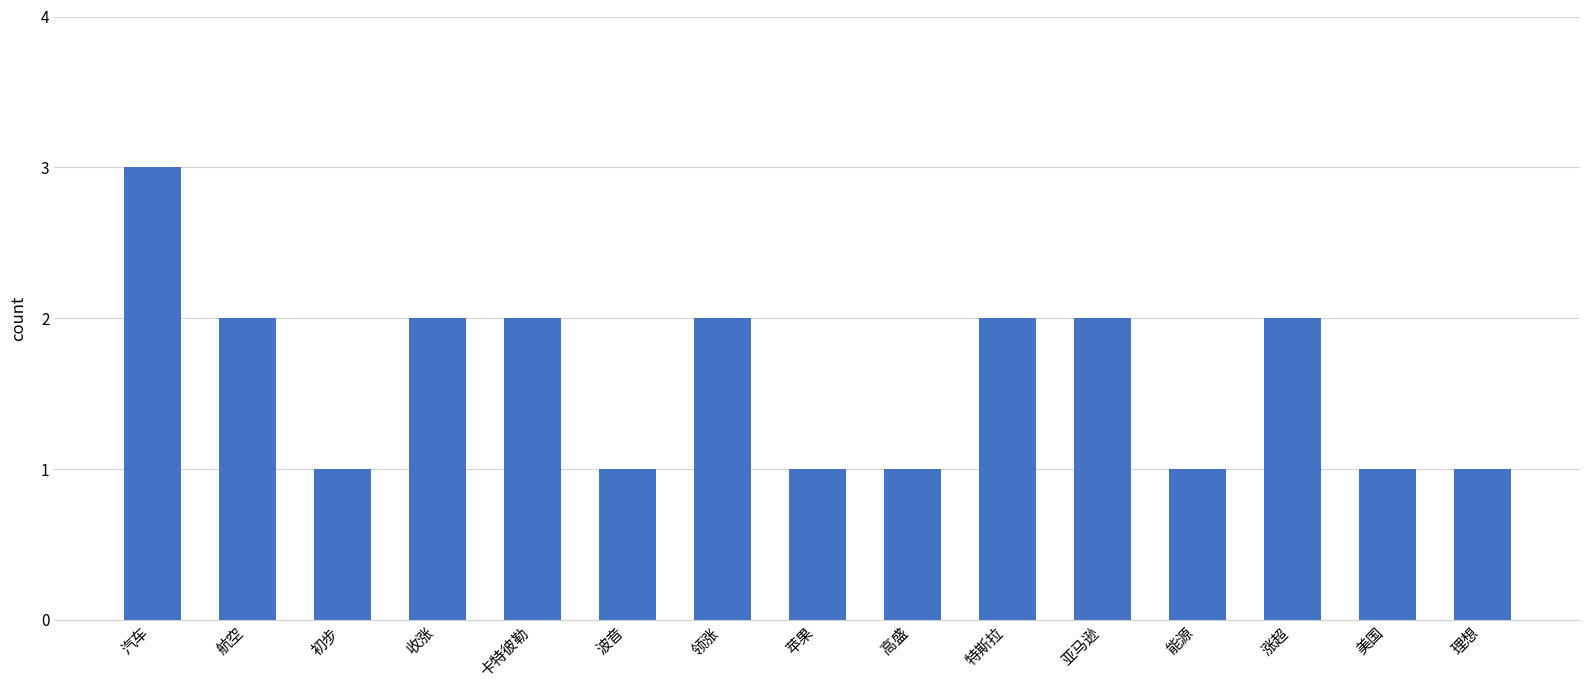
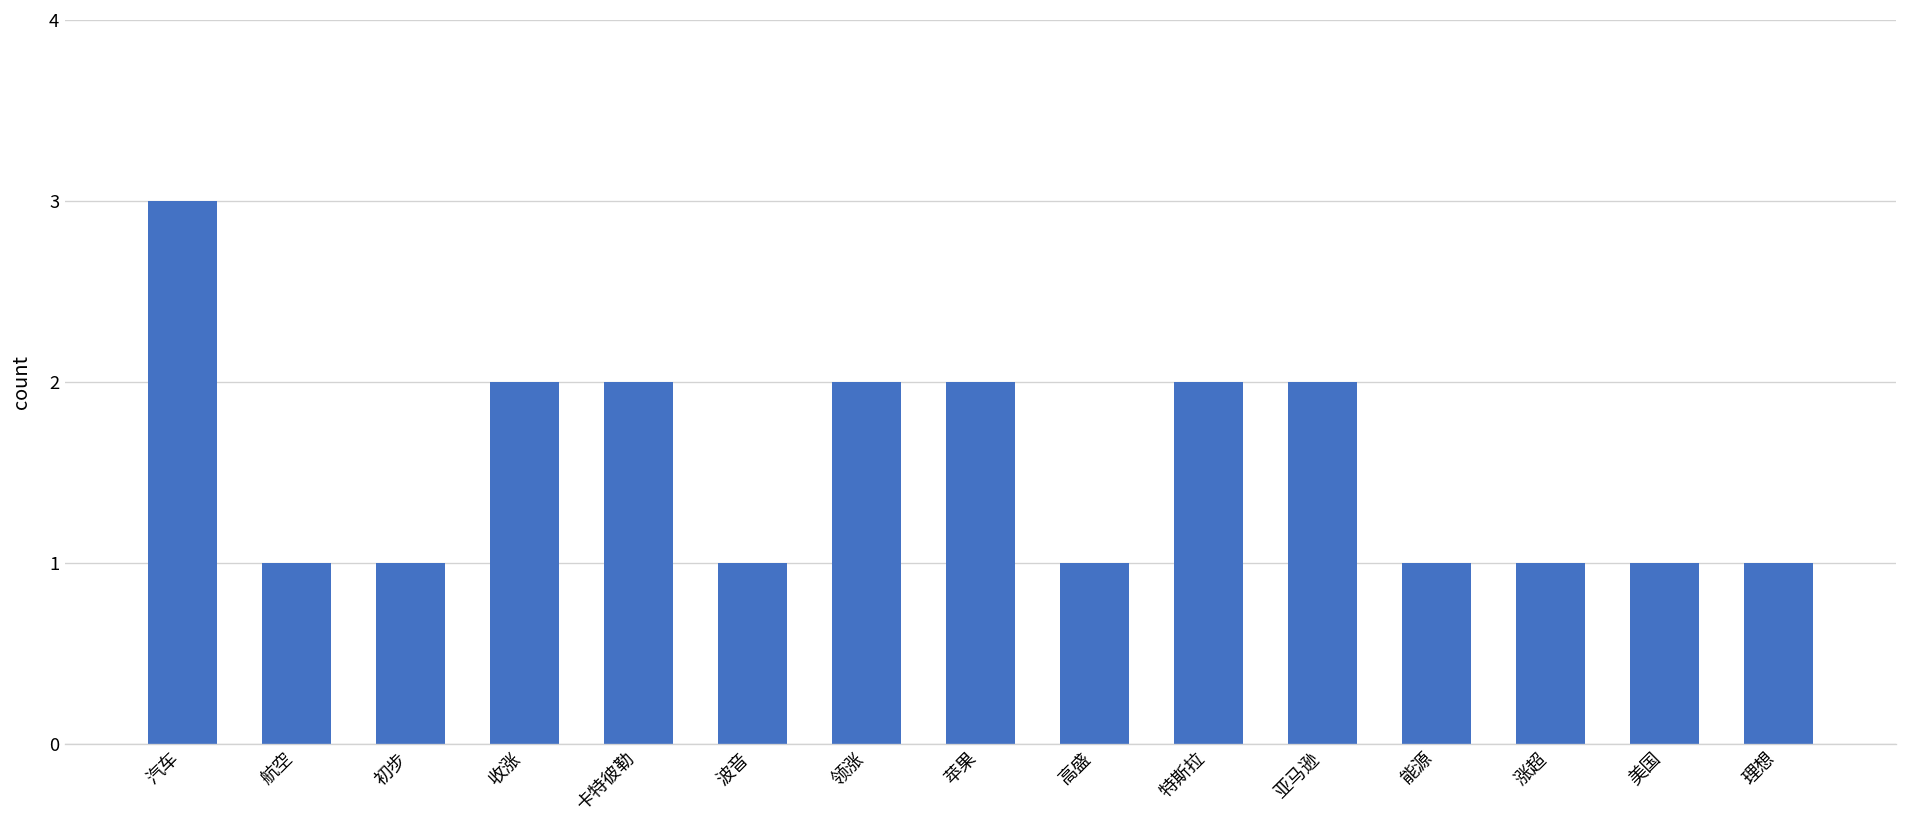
  {
    "汽车": 3,
-   "航空": 2,
+   "航空": 1,
    "初步": 1,
    "收涨": 2,
    "卡特彼勒": 2,
    "波音": 1,
    "领涨": 2,
-   "苹果": 1,
+   "苹果": 2,
    "高盛": 1,
    "特斯拉": 2,
    "亚马逊": 2,
    "能源": 1,
-   "涨超": 2,
+   "涨超": 1,
    "美国": 1,
    "理想": 1
  }
